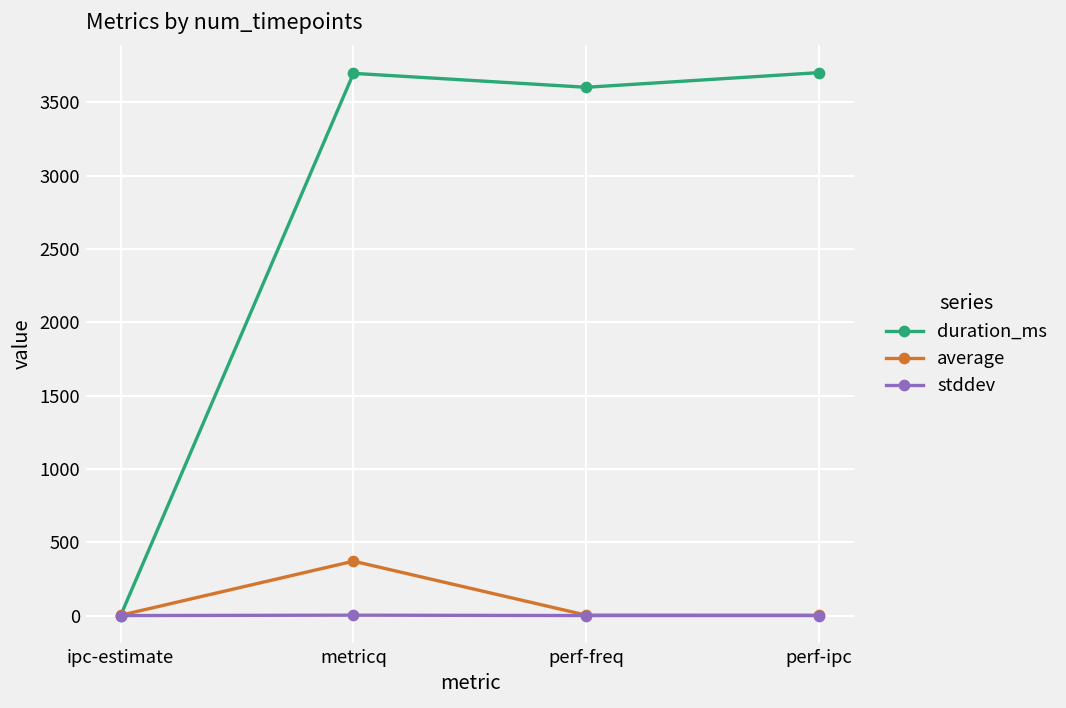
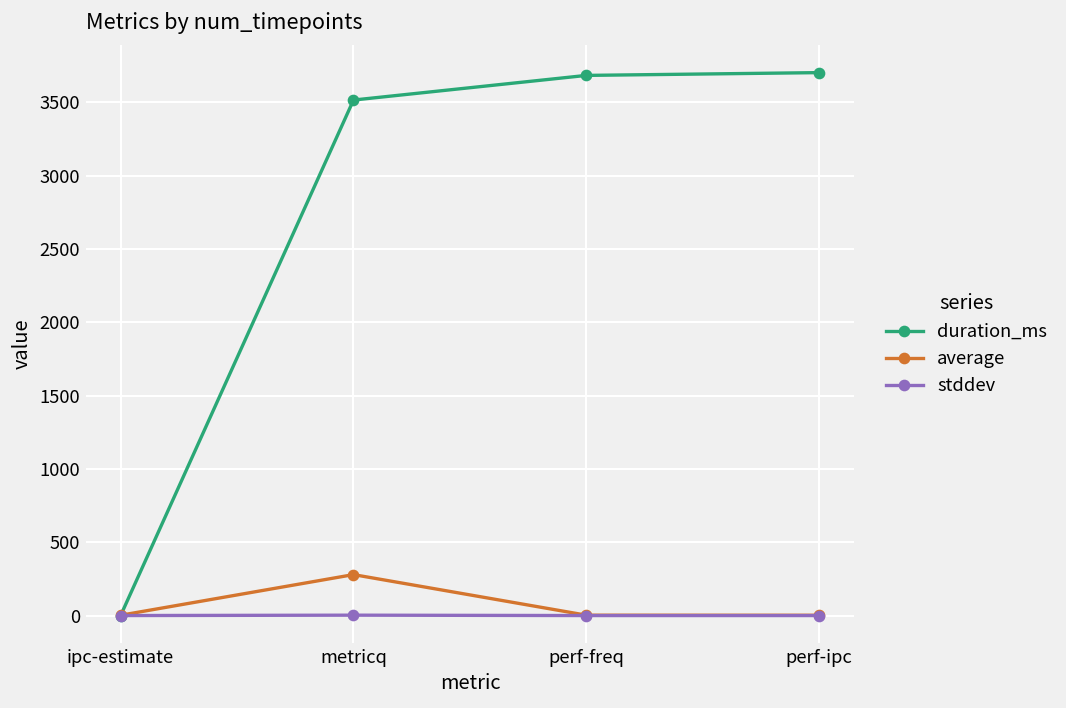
  {
    "duration_ms": {
-     "metricq": 3700,
-     "perf-freq": 3600,
+     "metricq": 3520,
+     "perf-freq": 3680,
      "perf-ipc": 3700
    },
    "average": {
-     "metricq": 370
+     "metricq": 280
    },
    "stddev": {
      "metricq": 0
    }
  }
